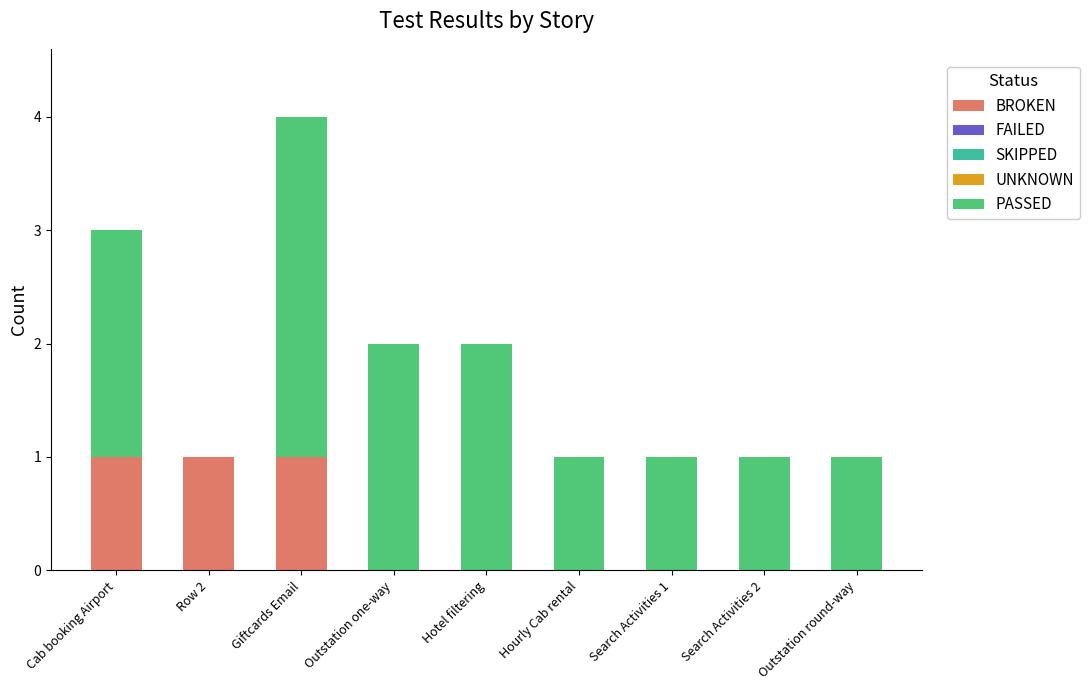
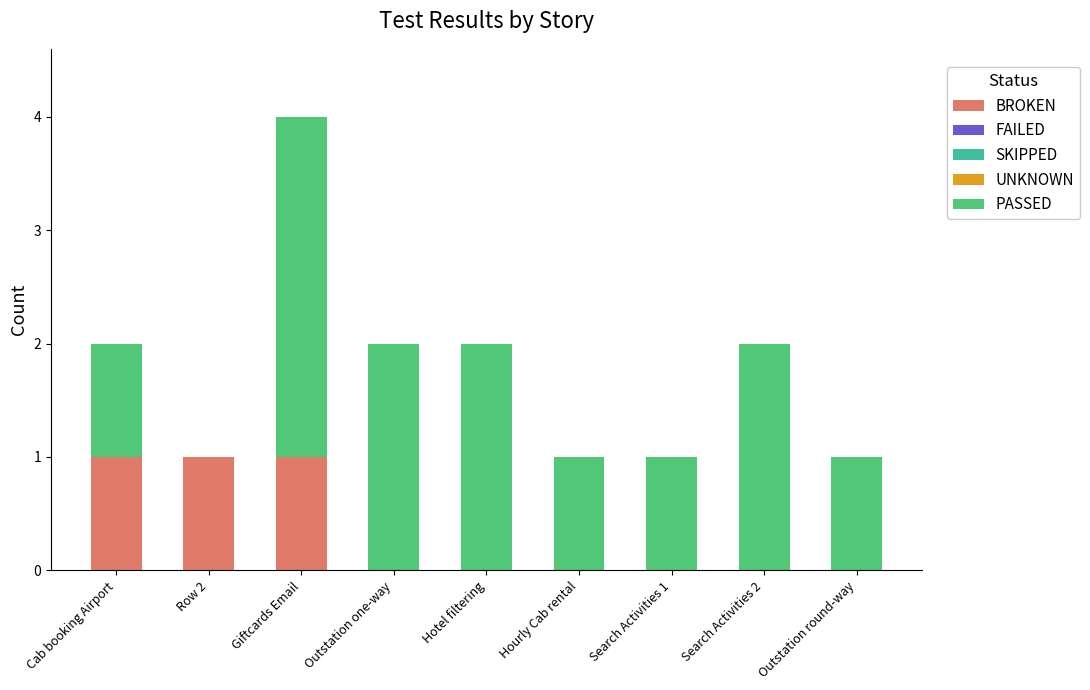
  {
    "UNKNOWN": {
      "Cab booking Airport": 1,
      "Row 2": 1,
      "Giftcards Email": 1,
      "Outstation one-way": 0,
      "Hotel filtering": 0,
      "Hourly Cab rental": 0,
      "Search Activities 1": 0,
      "Search Activities 2": 0,
      "Outstation round-way": 0
    },
    "PASSED": {
-     "Cab booking Airport": 2,
+     "Cab booking Airport": 1,
      "Row 2": 0,
      "Giftcards Email": 3,
      "Outstation one-way": 2,
      "Hotel filtering": 2,
      "Hourly Cab rental": 1,
      "Search Activities 1": 1,
-     "Search Activities 2": 1,
+     "Search Activities 2": 2,
      "Outstation round-way": 1
    }
  }
